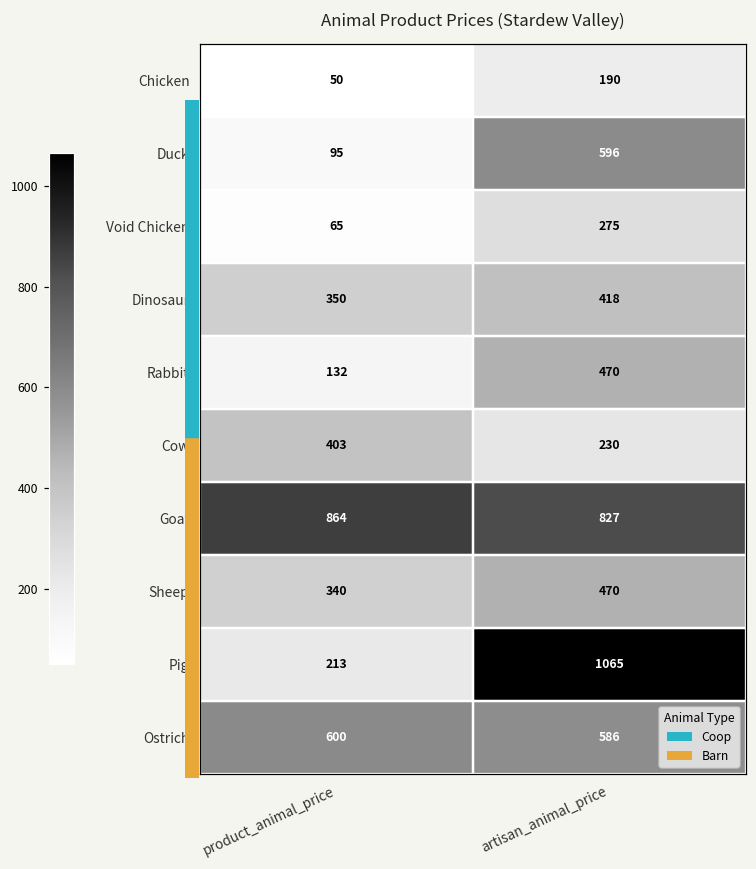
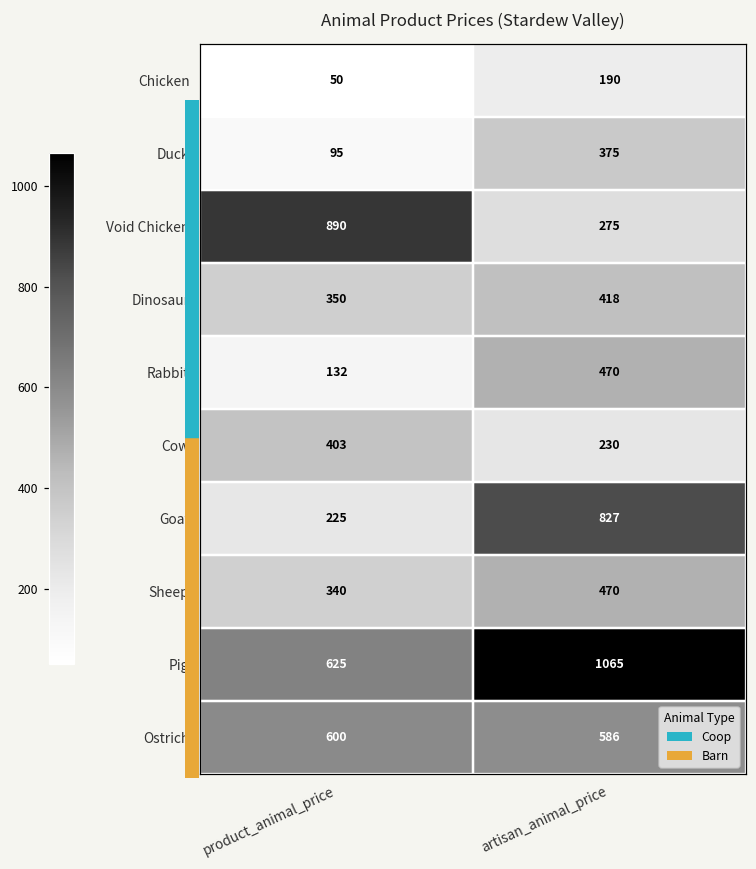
  {
    "Chicken": {
      "product_animal_price": 50,
      "artisan_animal_price": 190
    },
    "Duck": {
      "product_animal_price": 95,
-     "artisan_animal_price": 596
+     "artisan_animal_price": 375
    },
    "Void Chicken": {
-     "product_animal_price": 65,
+     "product_animal_price": 890,
      "artisan_animal_price": 275
    },
    "Dinosaur": {
      "product_animal_price": 350,
      "artisan_animal_price": 418
    },
    "Rabbit": {
      "product_animal_price": 132,
      "artisan_animal_price": 470
    },
    "Cow": {
      "product_animal_price": 403,
      "artisan_animal_price": 230
    },
    "Goat": {
-     "product_animal_price": 864,
+     "product_animal_price": 225,
      "artisan_animal_price": 827
    },
    "Sheep": {
      "product_animal_price": 340,
      "artisan_animal_price": 470
    },
    "Pig": {
-     "product_animal_price": 213,
+     "product_animal_price": 625,
      "artisan_animal_price": 1065
    },
    "Ostrich": {
      "product_animal_price": 600,
      "artisan_animal_price": 586
    }
  }
